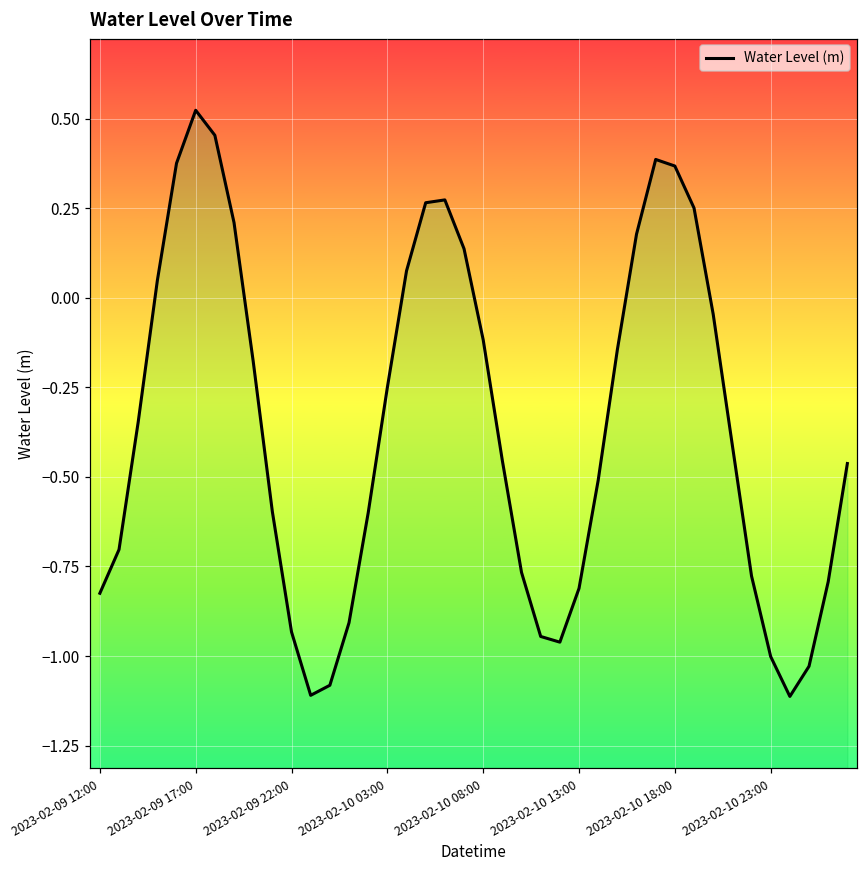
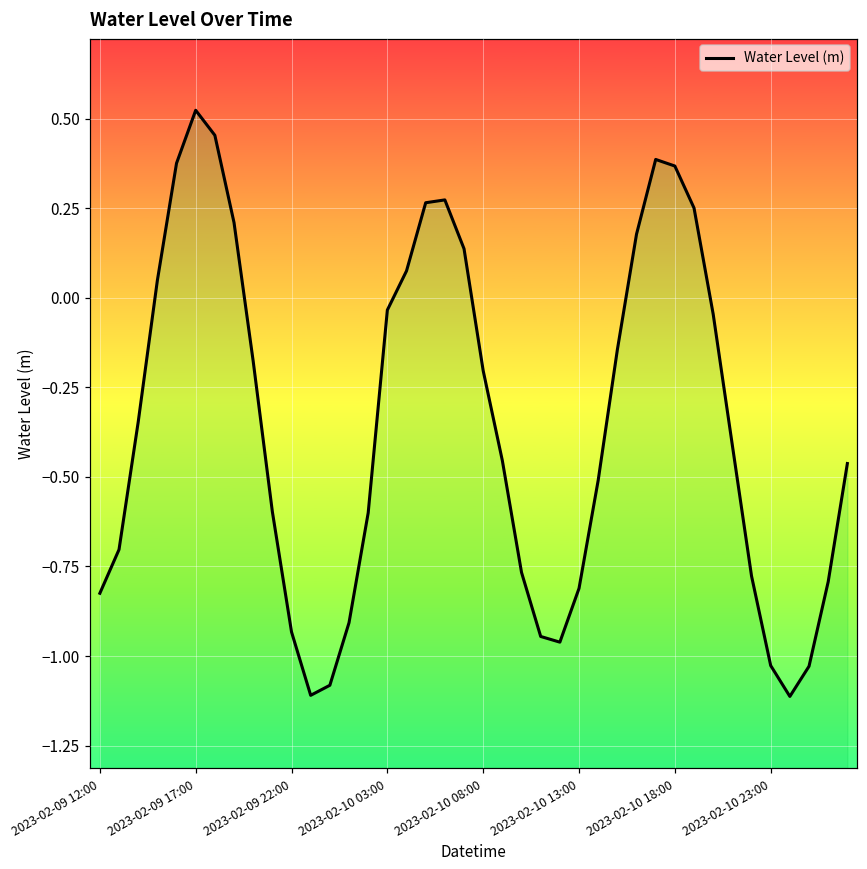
  {
    "2023-02-09 12:00": -0.82,
    "2023-02-09 17:00": 0.52,
    "2023-02-09 22:00": -0.93,
-   "2023-02-10 03:00": -0.25,
-   "2023-02-10 08:00": -0.12,
+   "2023-02-10 03:00": -0.03,
+   "2023-02-10 08:00": -0.20,
    "2023-02-10 13:00": -0.81,
    "2023-02-10 18:00": 0.37,
-   "2023-02-10 23:00": -1.00
+   "2023-02-10 23:00": -1.03
  }
